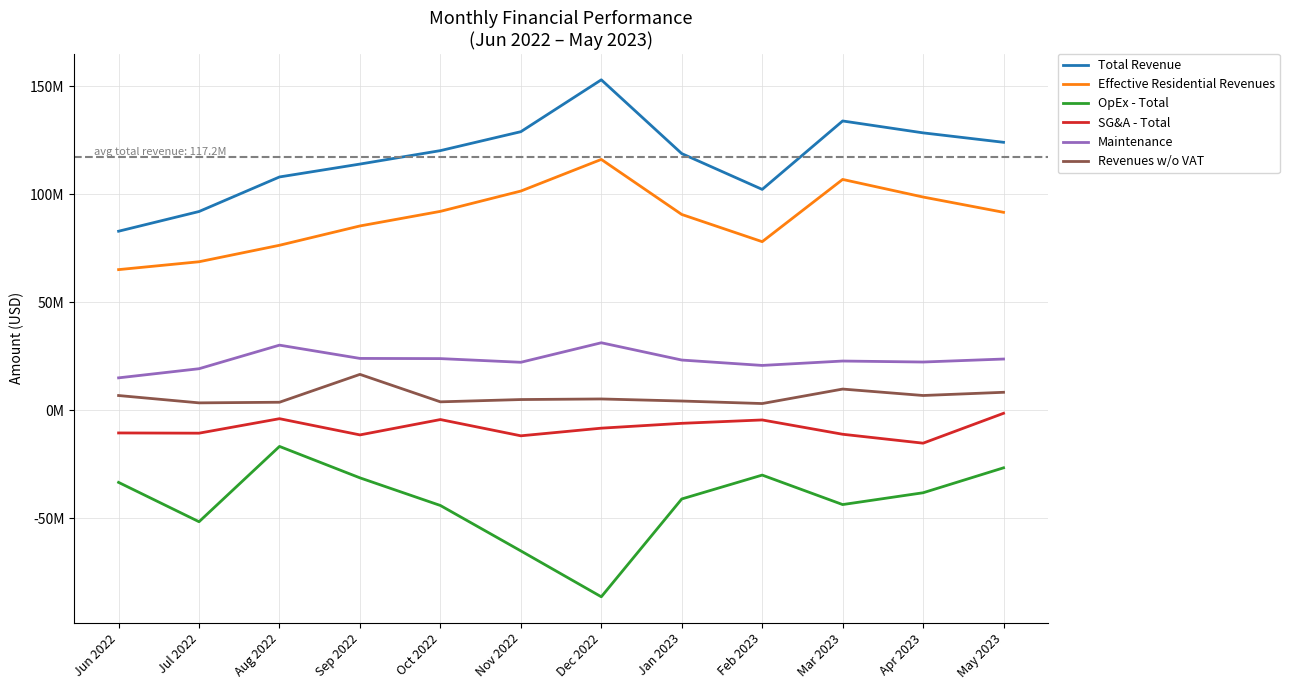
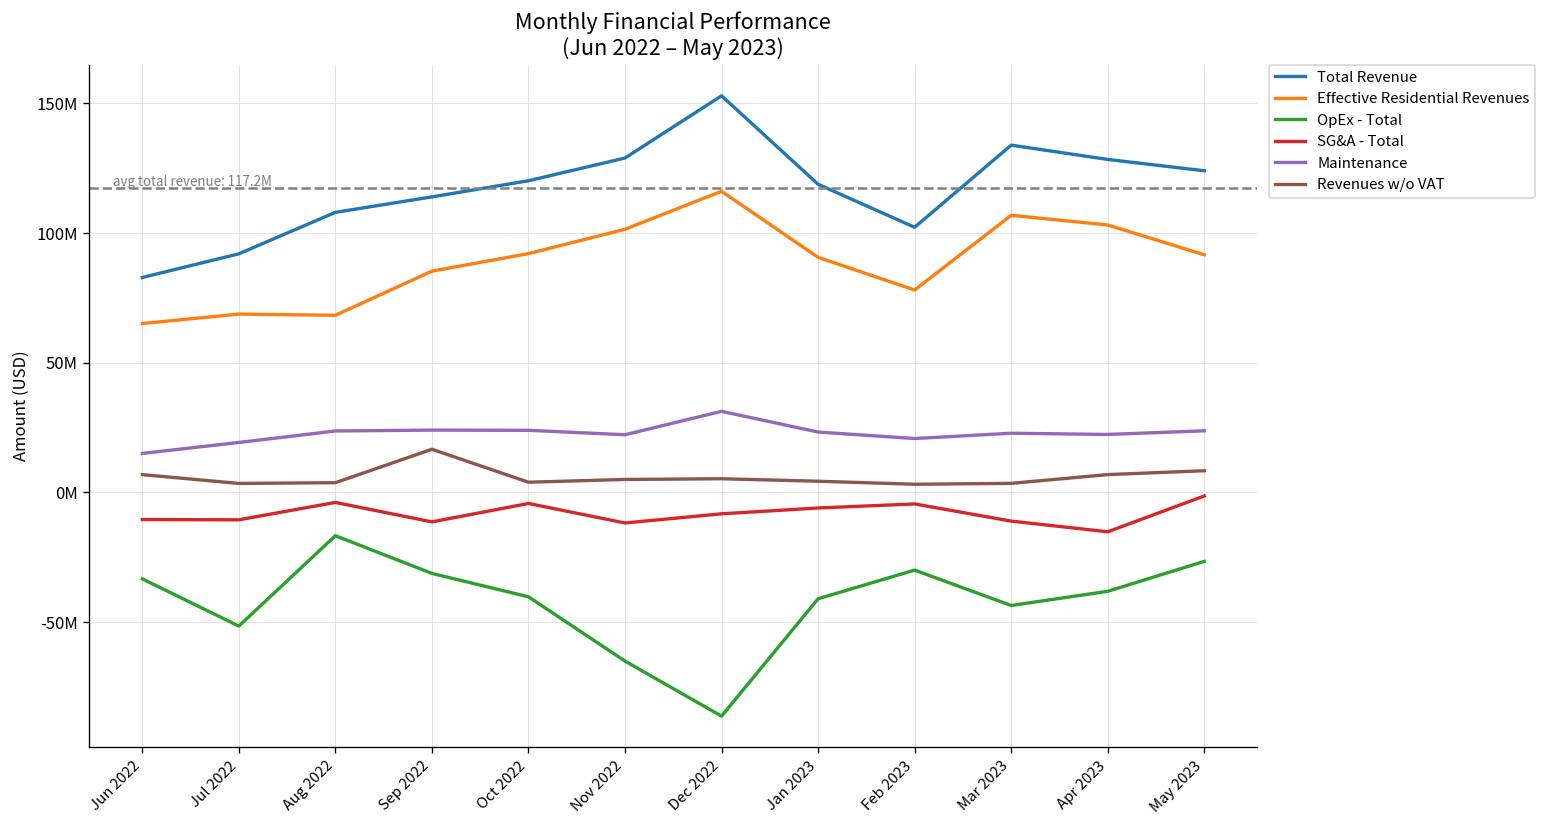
  {
    "Total Revenue": {
      "Jun 2022": 83000000,
      "Jul 2022": 92000000,
      "Aug 2022": 108000000,
      "Sep 2022": 114000000,
      "Oct 2022": 120000000,
      "Nov 2022": 129000000,
      "Dec 2022": 153000000,
      "Jan 2023": 119000000,
      "Feb 2023": 102000000,
      "Mar 2023": 134000000,
      "Apr 2023": 128000000,
      "May 2023": 124000000
    },
    "Effective Residential Revenues": {
      "Jun 2022": 65000000,
      "Jul 2022": 69000000,
-     "Aug 2022": 76000000,
+     "Aug 2022": 68000000,
      "Sep 2022": 85000000,
      "Oct 2022": 92000000,
      "Nov 2022": 101000000,
      "Dec 2022": 116000000,
      "Jan 2023": 91000000,
      "Feb 2023": 78000000,
      "Mar 2023": 107000000,
-     "Apr 2023": 99000000,
+     "Apr 2023": 103000000,
      "May 2023": 92000000
    },
    "OpEx - Total": {
      "Jun 2022": -33000000,
      "Jul 2022": -51000000,
      "Aug 2022": -17000000,
      "Sep 2022": -31000000,
-     "Oct 2022": -44000000,
+     "Oct 2022": -40000000,
      "Nov 2022": -65000000,
      "Dec 2022": -86000000,
      "Jan 2023": -41000000,
      "Feb 2023": -30000000,
      "Mar 2023": -44000000,
      "Apr 2023": -38000000,
      "May 2023": -27000000
    },
    "SG&A - Total": {
      "Jun 2022": -10000000,
      "Jul 2022": -11000000,
      "Aug 2022": -4000000,
      "Sep 2022": -11000000,
      "Oct 2022": -4000000,
      "Nov 2022": -12000000,
      "Dec 2022": -8000000,
      "Jan 2023": -6000000,
      "Feb 2023": -4000000,
      "Mar 2023": -11000000,
      "Apr 2023": -15000000,
      "May 2023": -1000000
    },
    "Maintenance": {
      "Jun 2022": 15000000,
      "Jul 2022": 19000000,
-     "Aug 2022": 30000000,
+     "Aug 2022": 24000000,
      "Sep 2022": 24000000,
      "Oct 2022": 24000000,
      "Nov 2022": 22000000,
      "Dec 2022": 31000000,
      "Jan 2023": 23000000,
      "Feb 2023": 21000000,
      "Mar 2023": 23000000,
      "Apr 2023": 22000000,
      "May 2023": 24000000
    },
    "Revenues w/o VAT": {
      "Jun 2022": 7000000,
      "Jul 2022": 3000000,
      "Aug 2022": 4000000,
      "Sep 2022": 17000000,
      "Oct 2022": 4000000,
      "Nov 2022": 5000000,
      "Dec 2022": 5000000,
      "Jan 2023": 4000000,
      "Feb 2023": 3000000,
-     "Mar 2023": 10000000,
+     "Mar 2023": 4000000,
      "Apr 2023": 7000000,
      "May 2023": 8000000
    }
  }
